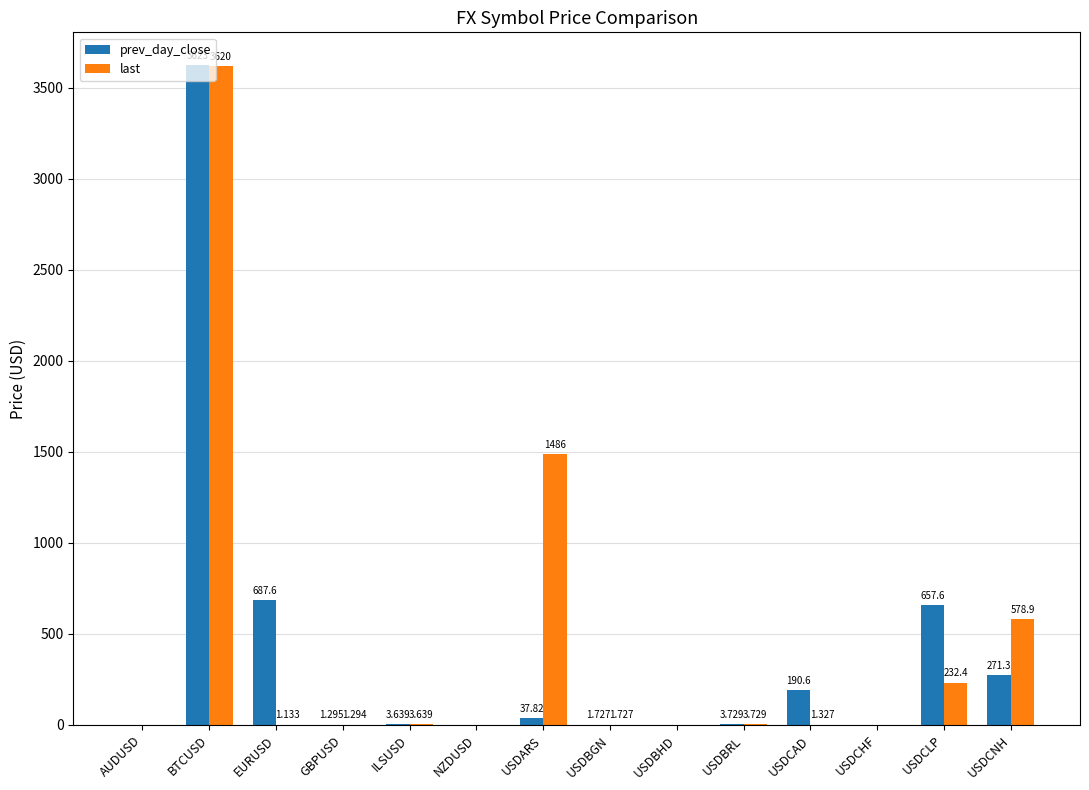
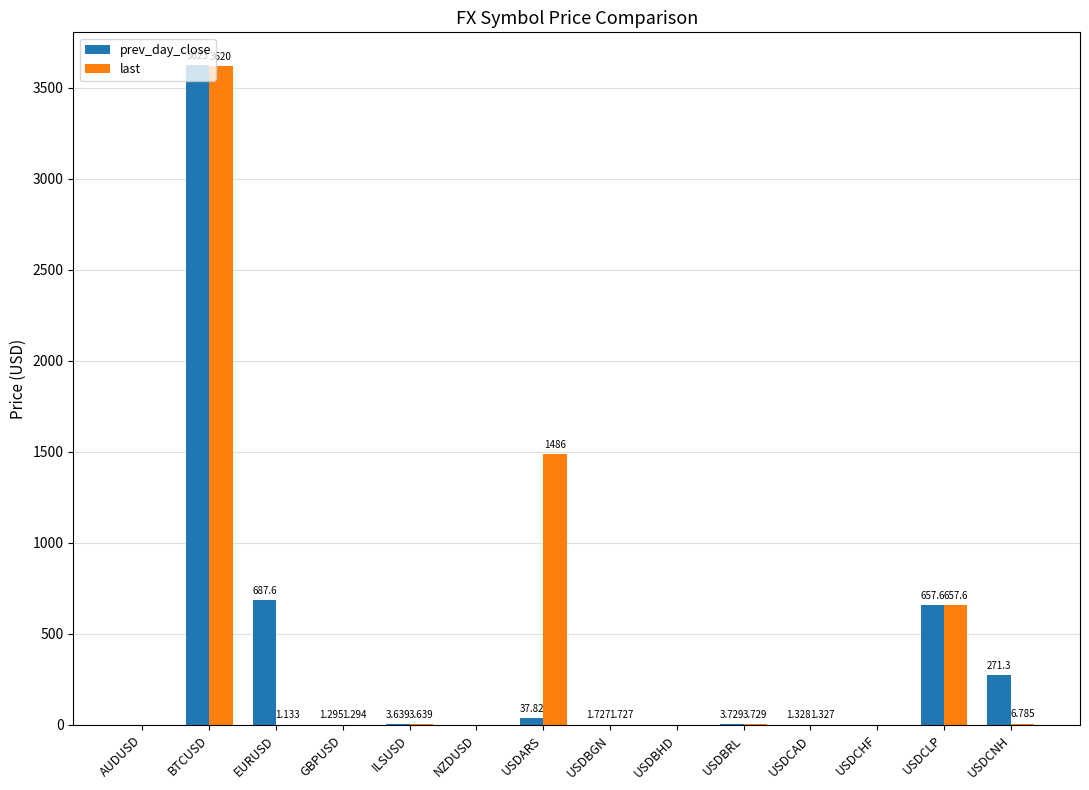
  {
    "prev_day_close": {
      "EURUSD": 687.6,
      "GBPUSD": 1.295,
      "ILSUSD": 3.639,
      "USDARS": 37.82,
      "USDBGN": 1.727,
      "USDBRL": 3.729,
-     "USDCAD": 190.6,
+     "USDCAD": 1.328,
      "USDCLP": 657.6,
      "USDCNH": 271.3
    },
    "last": {
      "EURUSD": 1.133,
      "GBPUSD": 1.294,
      "ILSUSD": 3.639,
      "USDARS": 1486,
      "USDBGN": 1.727,
      "USDBRL": 3.729,
      "USDCAD": 1.327,
-     "USDCLP": 232.4,
-     "USDCNH": 578.9
+     "USDCLP": 657.6,
+     "USDCNH": 6.785
    }
  }
